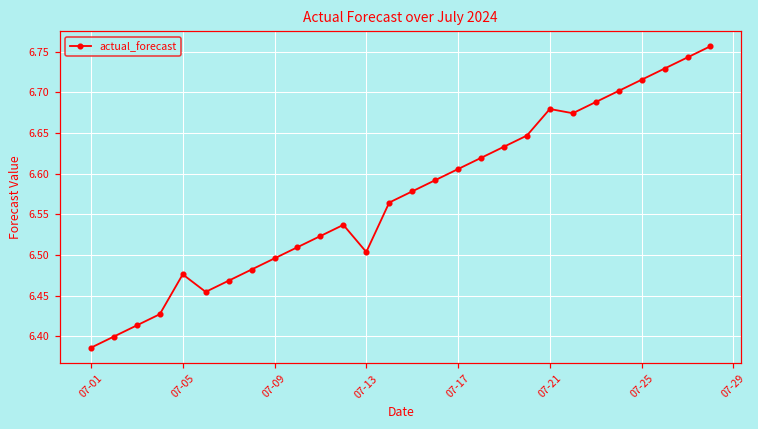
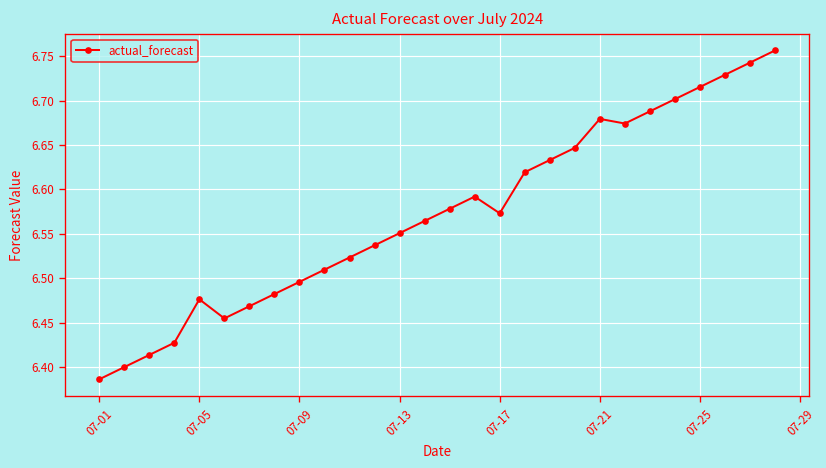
  {
    "07-01": 6.39,
    "07-05": 6.48,
    "07-09": 6.50,
-   "07-13": 6.50,
-   "07-17": 6.61,
+   "07-13": 6.55,
+   "07-17": 6.57,
    "07-21": 6.68,
    "07-25": 6.72
  }
